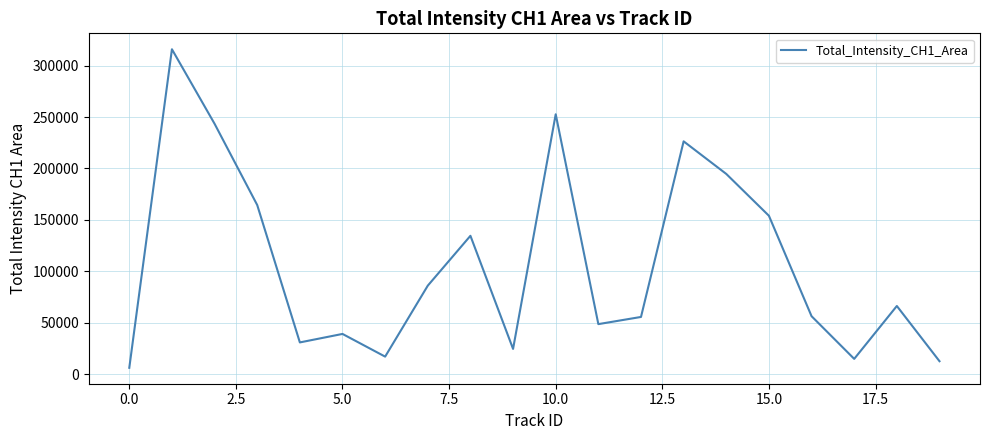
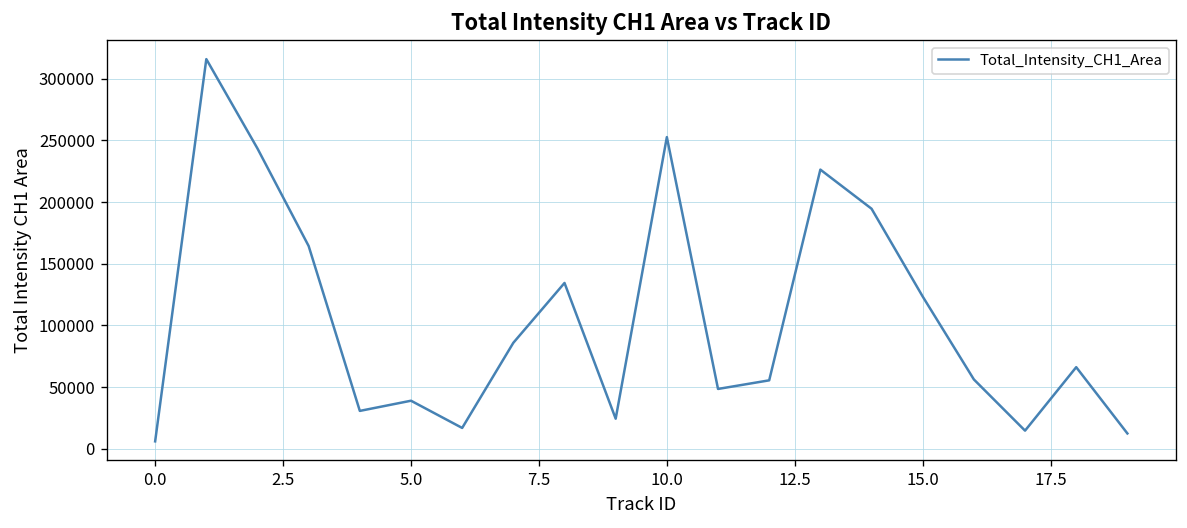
  {
    "0.0": 6000,
    "5.0": 39000,
    "10.0": 253000,
-   "15.0": 154000
+   "15.0": 123000
  }
